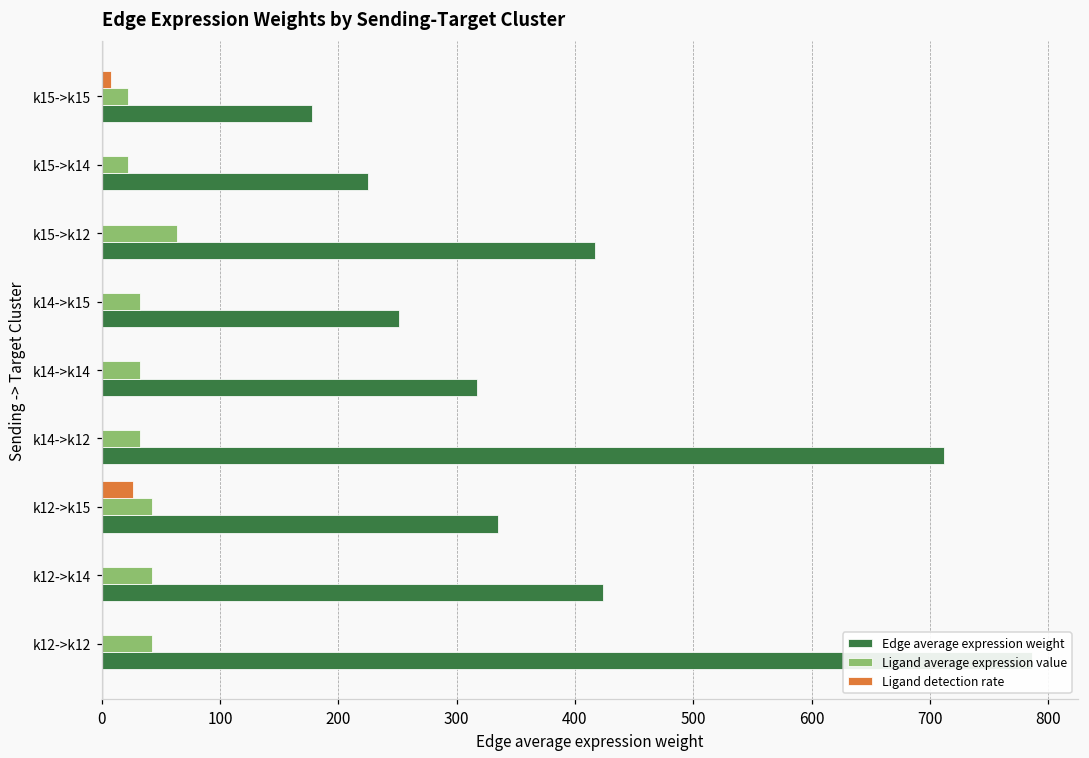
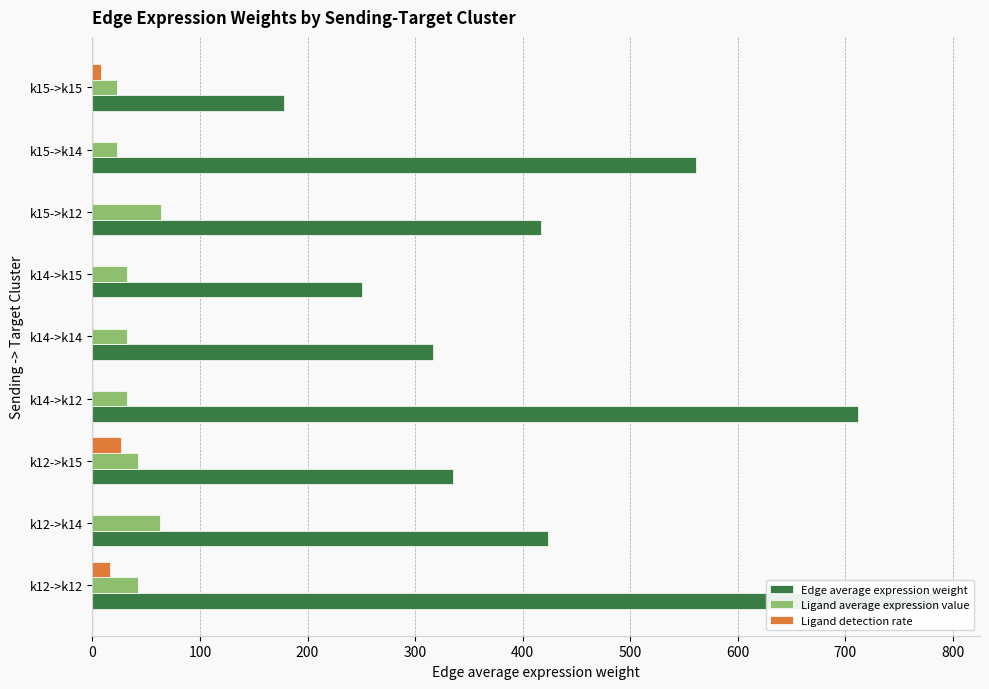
  {
    "Edge average expression weight": {
      "k15->k15": 178,
-     "k15->k14": 225,
+     "k15->k14": 561,
      "k15->k12": 417,
      "k14->k15": 251,
      "k14->k14": 317,
      "k14->k12": 712,
      "k12->k15": 335,
      "k12->k14": 424
    },
    "Ligand average expression value": {
      "k15->k15": 23,
      "k15->k14": 23,
      "k15->k12": 64,
      "k14->k15": 32,
      "k14->k14": 32,
      "k14->k12": 32,
      "k12->k15": 43,
-     "k12->k14": 43,
+     "k12->k14": 63,
      "k12->k12": 43
    },
    "Ligand detection rate": {
      "k15->k15": 8,
      "k12->k15": 26,
-     "k12->k12": 0
+     "k12->k12": 17
    }
  }
